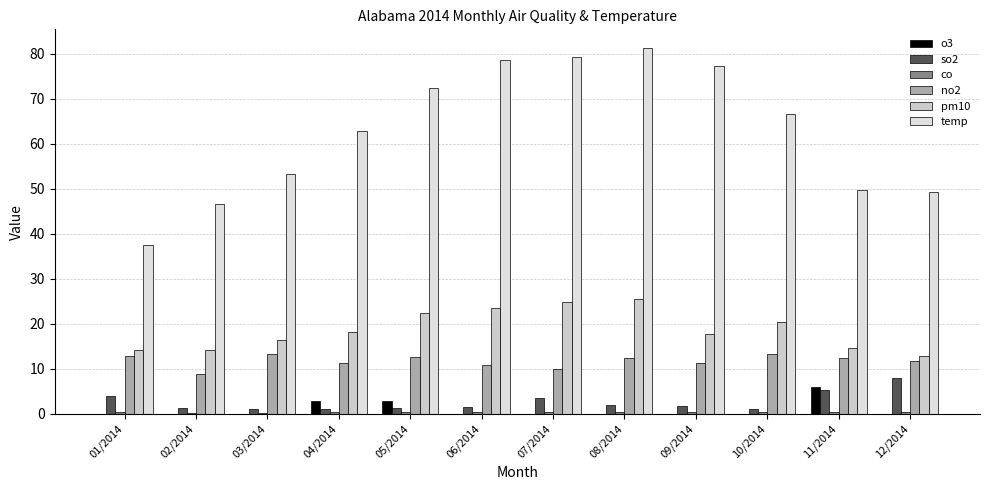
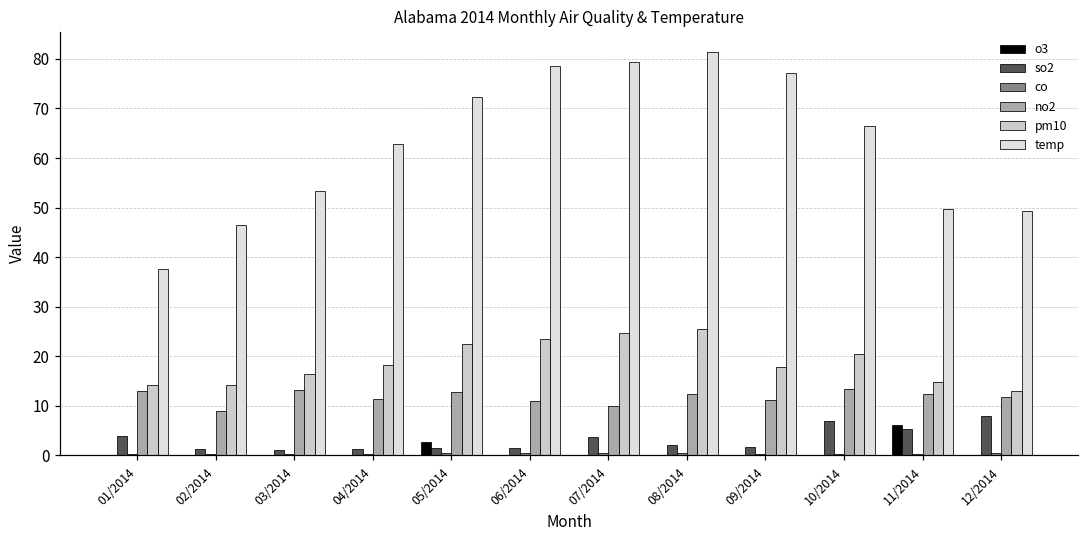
  {
    "o3": {
-     "04/2014": 3,
+     "04/2014": 0,
      "05/2014": 3,
      "11/2014": 6
    },
    "so2": {
      "01/2014": 4,
      "02/2014": 1,
      "03/2014": 1,
      "04/2014": 1,
      "05/2014": 1,
      "06/2014": 2,
      "07/2014": 4,
      "08/2014": 2,
      "09/2014": 2,
-     "10/2014": 1,
+     "10/2014": 7,
      "11/2014": 5,
      "12/2014": 8
    }
  }
